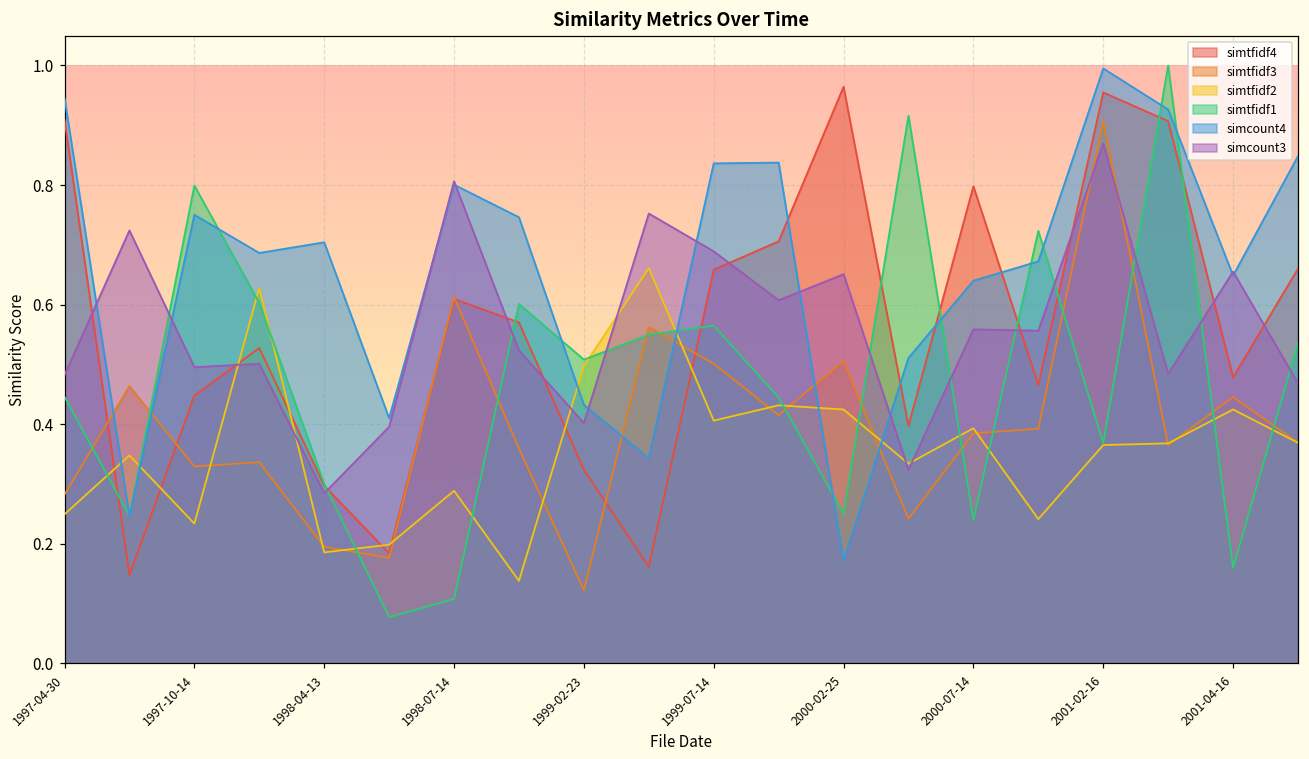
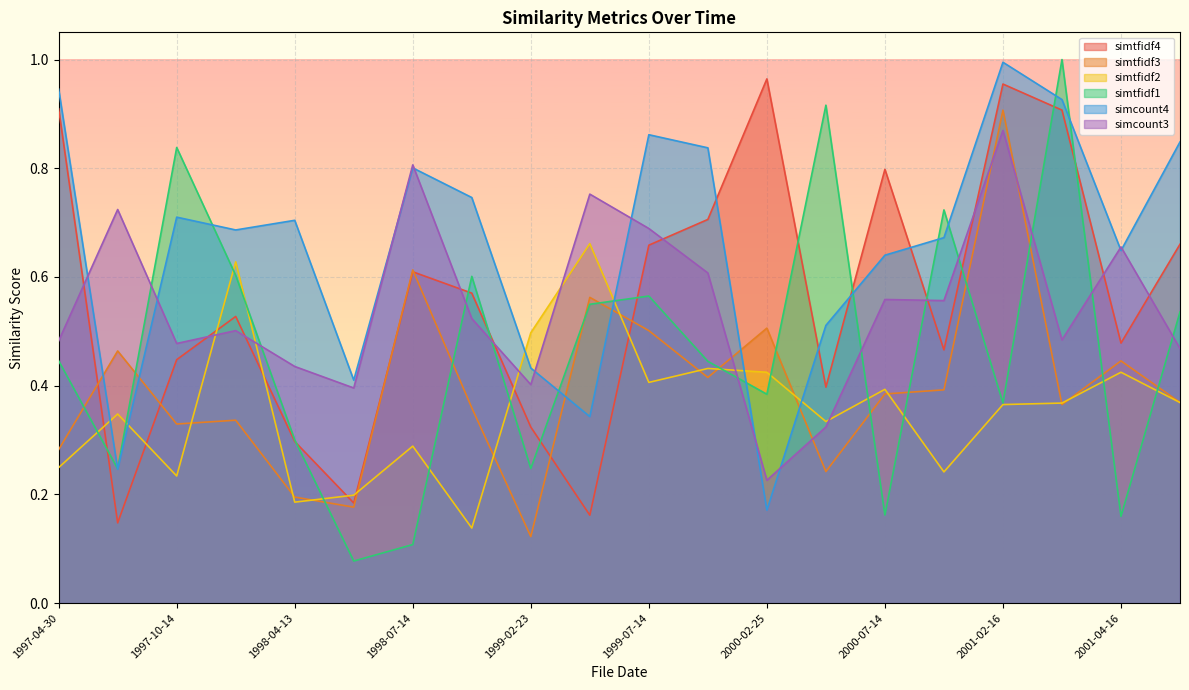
  {
    "simtfidf1": {
      "1997-04-30": 0.45,
-     "1997-10-14": 0.80,
+     "1997-10-14": 0.84,
      "1998-07-14": 0.11,
-     "1999-02-23": 0.51,
+     "1999-02-23": 0.25,
      "1999-07-14": 0.56,
-     "2000-02-25": 0.25,
-     "2000-07-14": 0.24,
+     "2000-02-25": 0.38,
+     "2000-07-14": 0.16,
      "2001-04-16": 0.16
    },
    "simcount4": {
      "1997-04-30": 0.95,
-     "1997-10-14": 0.75,
+     "1997-10-14": 0.71,
      "1998-04-13": 0.70,
      "1998-07-14": 0.80,
      "1999-02-23": 0.43,
-     "1999-07-14": 0.84,
+     "1999-07-14": 0.86,
      "2000-02-25": 0.17,
      "2000-07-14": 0.64,
      "2001-02-16": 0.99,
      "2001-04-16": 0.65
    },
    "simcount3": {
      "1997-04-30": 0.48,
-     "1997-10-14": 0.50,
-     "1998-04-13": 0.28,
+     "1997-10-14": 0.48,
+     "1998-04-13": 0.44,
      "1998-07-14": 0.81,
      "1999-02-23": 0.40,
      "1999-07-14": 0.69,
-     "2000-02-25": 0.65,
+     "2000-02-25": 0.23,
      "2000-07-14": 0.56,
      "2001-02-16": 0.87,
      "2001-04-16": 0.66
    }
  }
